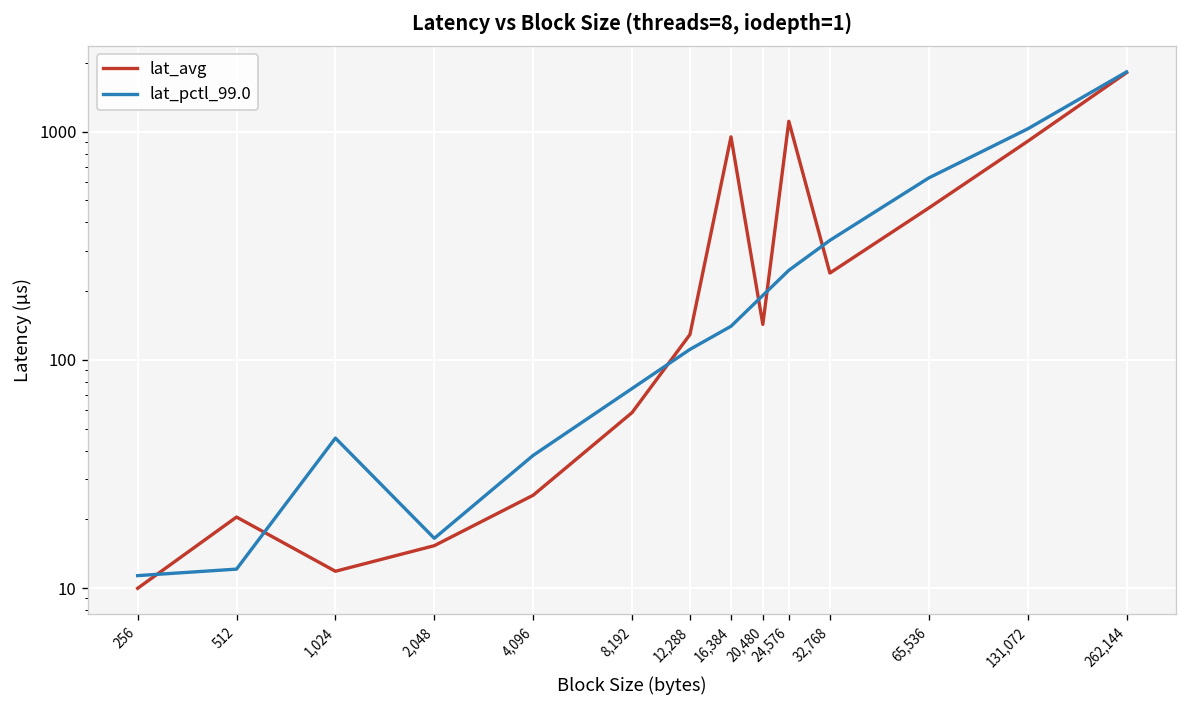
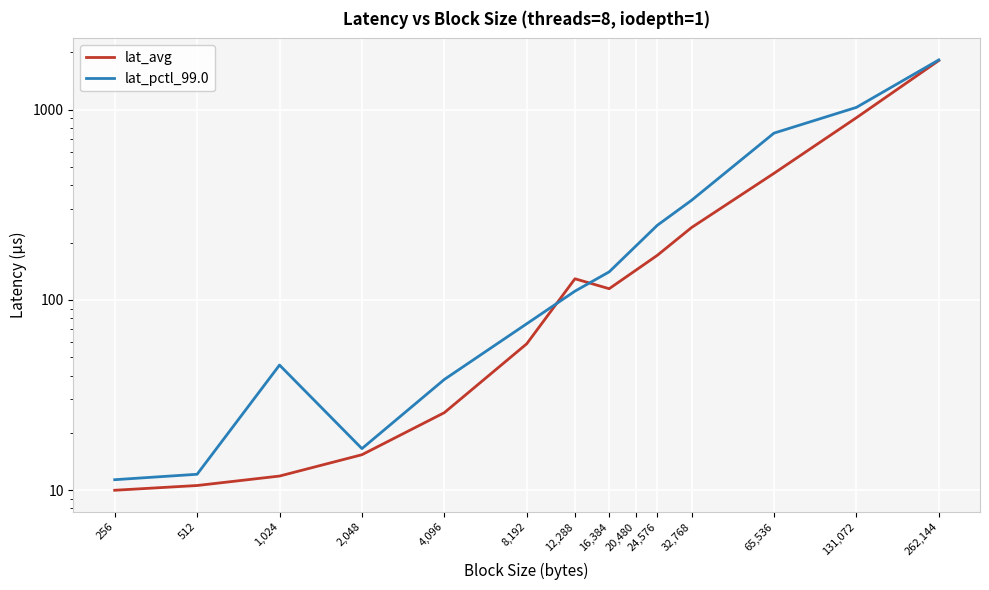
  {
    "lat_avg": {
      "256": 10,
-     "512": 20,
+     "512": 11,
      "1,024": 12,
      "2,048": 15,
      "4,096": 26,
      "8,192": 59,
      "12,288": 130,
-     "16,384": 900,
+     "16,384": 110,
      "20,480": 140,
-     "24,576": 1100,
+     "24,576": 170,
      "32,768": 240,
      "65,536": 460,
      "131,072": 900
    },
    "lat_pctl_99.0": {
      "256": 11,
      "512": 12,
      "1,024": 45,
      "2,048": 17,
      "4,096": 38,
      "8,192": 75,
      "12,288": 110,
      "16,384": 140,
      "20,480": 190,
      "24,576": 250,
      "32,768": 330,
-     "65,536": 630,
+     "65,536": 750,
      "131,072": 1000
    }
  }
